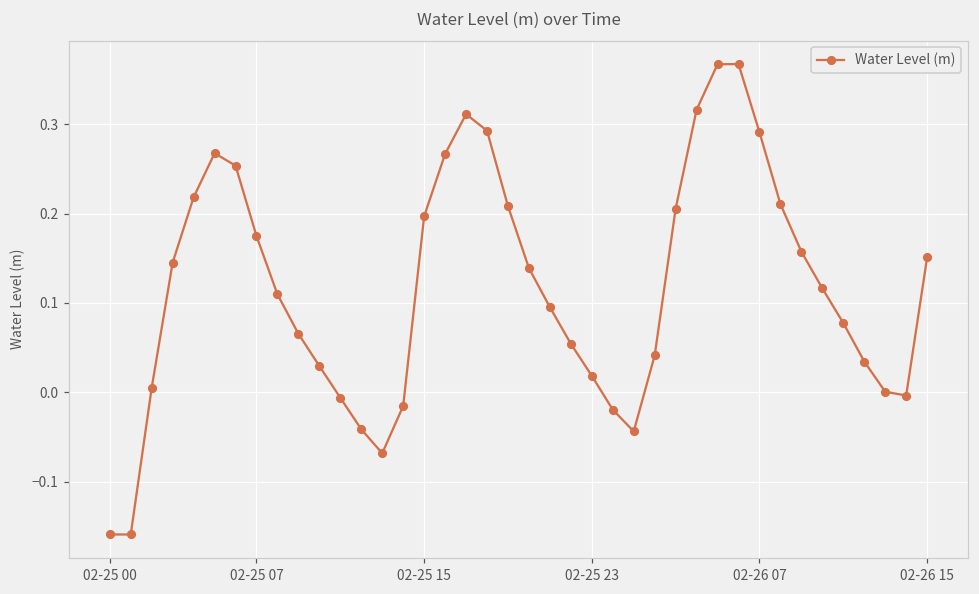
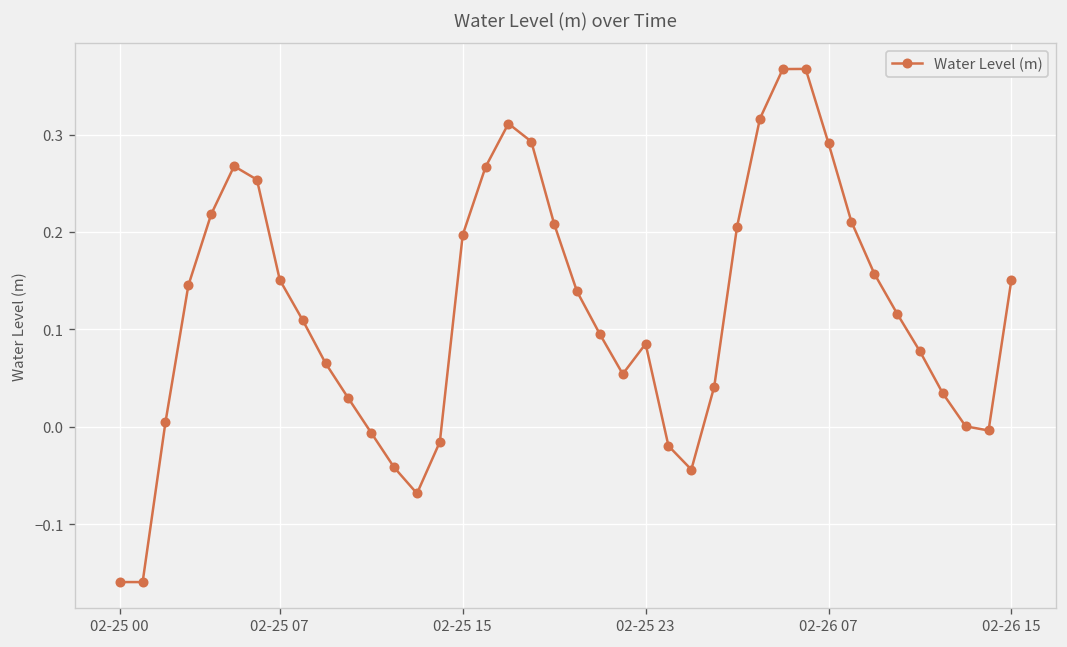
  {
    "02-25 00": -0.16,
-   "02-25 07": 0.17,
+   "02-25 07": 0.15,
    "02-25 15": 0.20,
-   "02-25 23": 0.02,
+   "02-25 23": 0.09,
    "02-26 07": 0.29,
    "02-26 15": 0.15
  }
